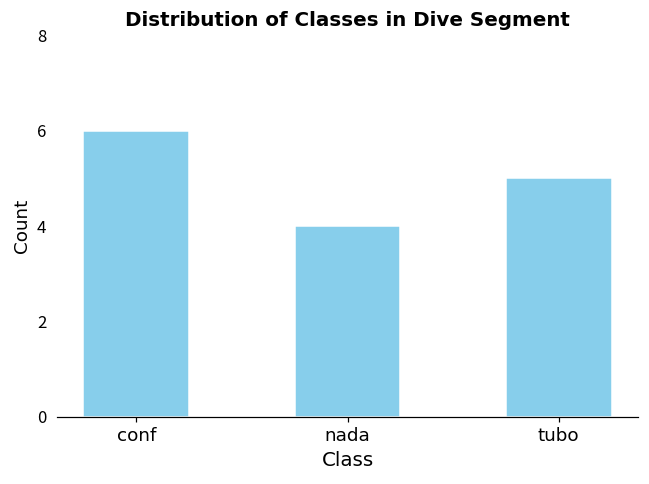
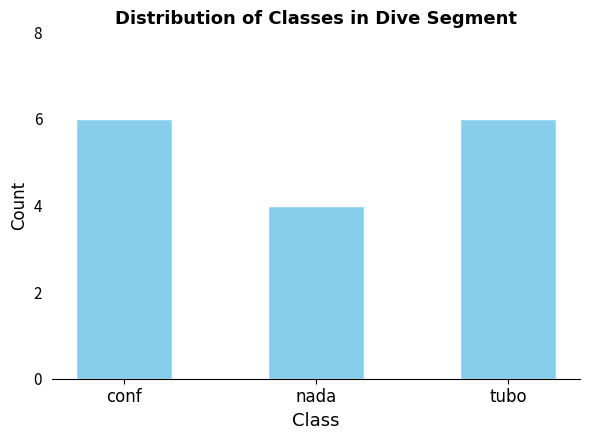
  {
    "conf": 6,
    "nada": 4,
-   "tubo": 5
+   "tubo": 6
  }
